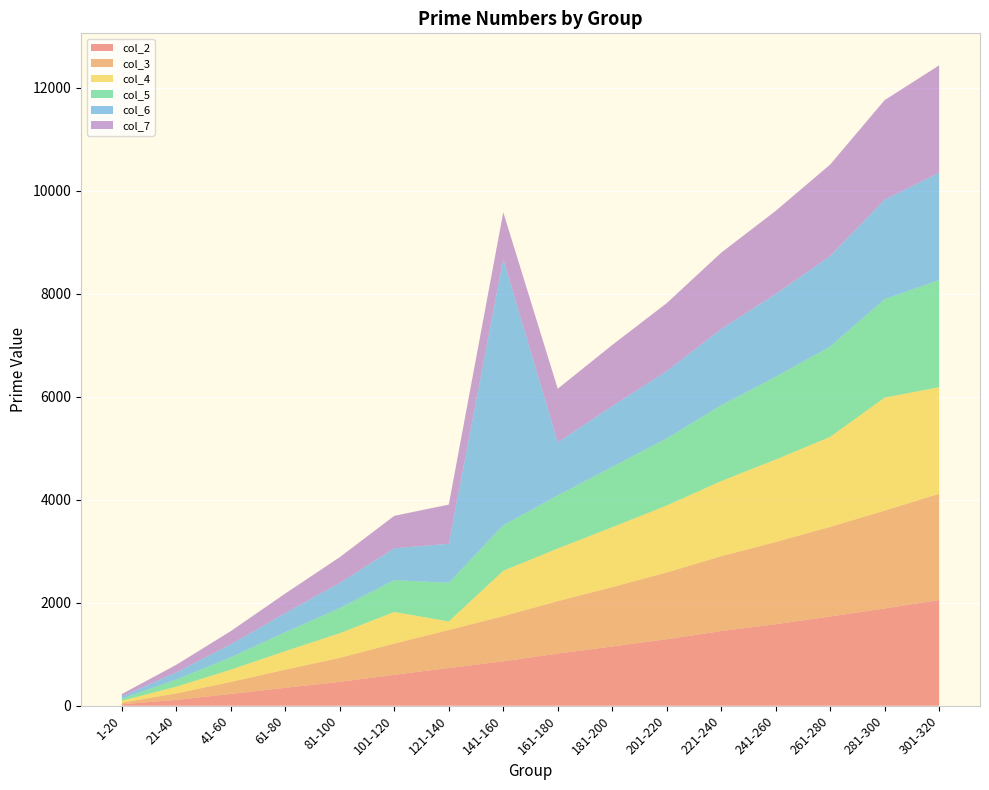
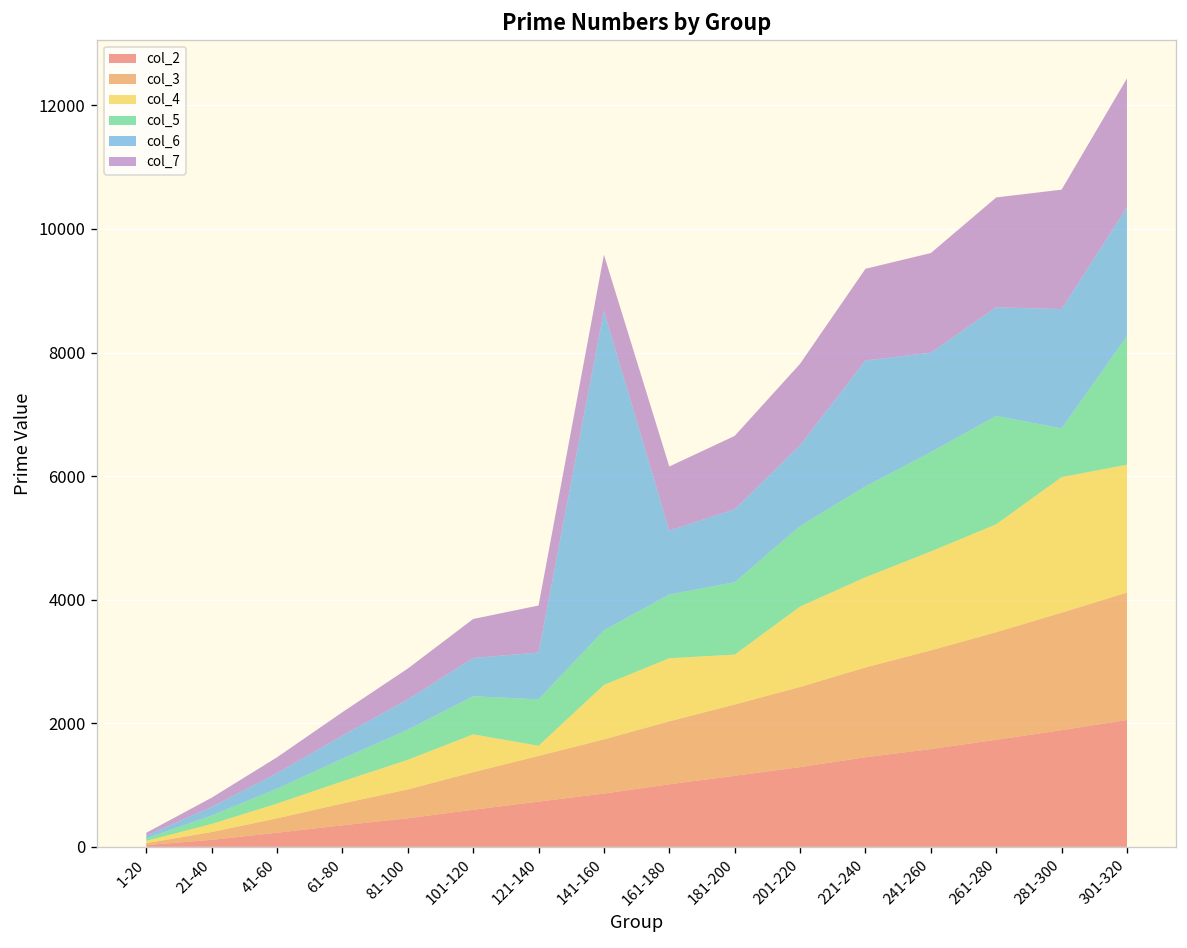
  {
    "col_4": {
      "21-40": 100,
      "41-60": 200,
      "61-80": 400,
      "81-100": 500,
      "101-120": 600,
      "121-140": 200,
      "141-160": 900,
      "161-180": 1000,
-     "181-200": 1200,
+     "181-200": 800,
      "201-220": 1300,
      "221-240": 1500,
      "241-260": 1600,
      "261-280": 1700,
      "281-300": 2200,
      "301-320": 2100
    },
    "col_5": {
      "21-40": 100,
      "41-60": 200,
      "61-80": 400,
      "81-100": 500,
      "101-120": 600,
      "121-140": 800,
      "141-160": 900,
      "161-180": 1000,
      "181-200": 1200,
      "201-220": 1300,
      "221-240": 1500,
      "241-260": 1600,
      "261-280": 1800,
-     "281-300": 1900,
+     "281-300": 800,
      "301-320": 2100
    },
    "col_6": {
      "21-40": 100,
      "41-60": 300,
      "61-80": 400,
      "81-100": 500,
      "101-120": 600,
      "121-140": 800,
      "141-160": 5200,
      "161-180": 1000,
      "181-200": 1200,
      "201-220": 1300,
-     "221-240": 1500,
+     "221-240": 2000,
      "241-260": 1600,
      "261-280": 1800,
      "281-300": 1900,
      "301-320": 2100
    },
    "col_7": {
      "21-40": 100,
      "41-60": 300,
      "61-80": 400,
      "81-100": 500,
      "101-120": 600,
      "121-140": 800,
      "141-160": 900,
      "161-180": 1000,
      "181-200": 1200,
      "201-220": 1300,
      "221-240": 1500,
      "241-260": 1600,
      "261-280": 1800,
      "281-300": 1900,
      "301-320": 2100
    }
  }
